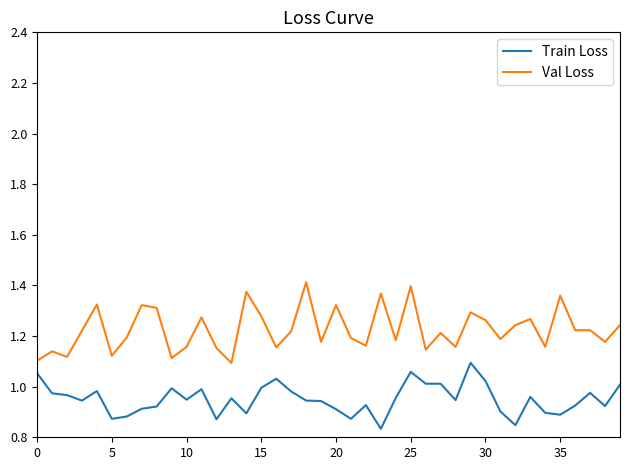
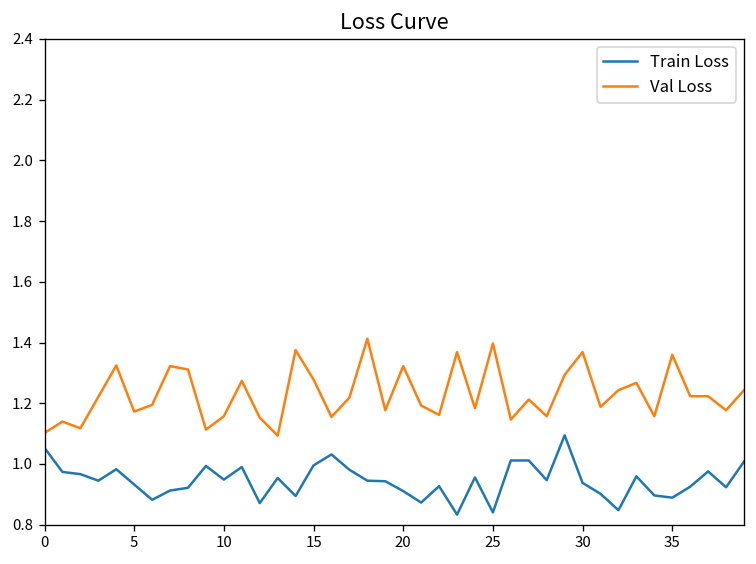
  {
    "Train Loss": {
      "0": 1.05,
-     "5": 0.87,
+     "5": 0.93,
      "10": 0.95,
      "15": 1.00,
      "20": 0.91,
-     "25": 1.06,
-     "30": 1.02,
+     "25": 0.84,
+     "30": 0.94,
      "35": 0.89
    },
    "Val Loss": {
      "0": 1.10,
-     "5": 1.12,
+     "5": 1.17,
      "10": 1.16,
      "15": 1.28,
      "20": 1.32,
      "25": 1.40,
-     "30": 1.26,
+     "30": 1.37,
      "35": 1.36
    }
  }
